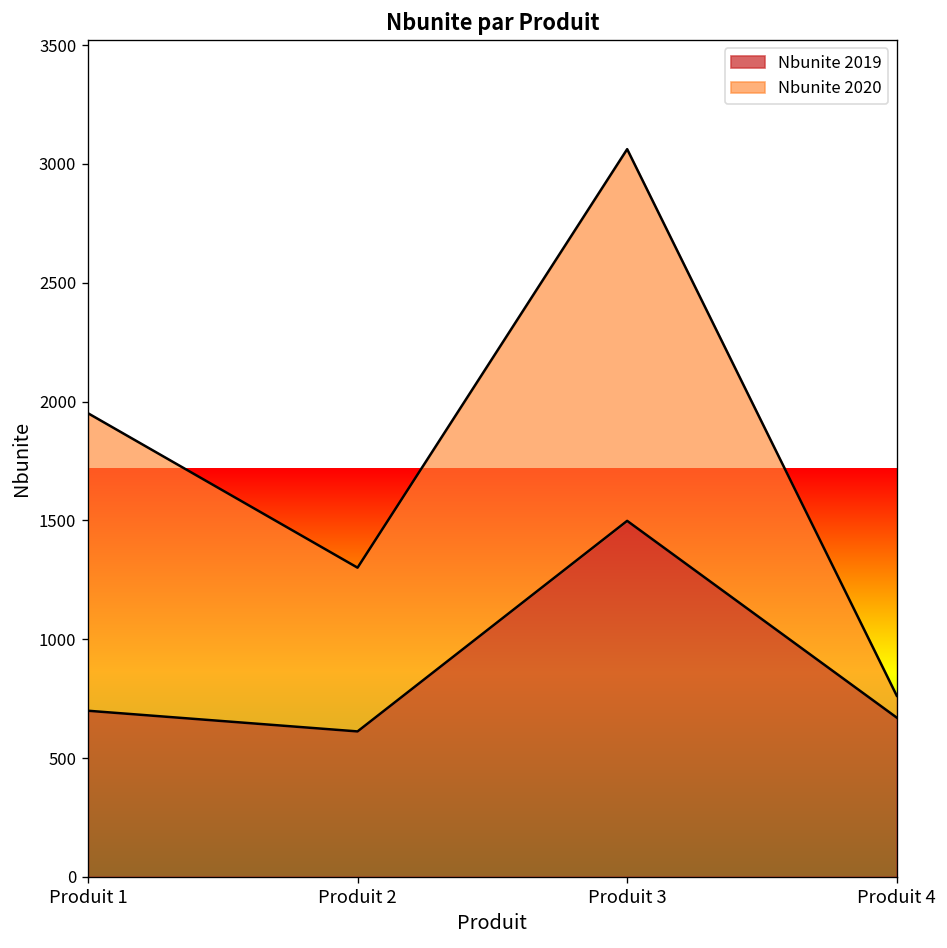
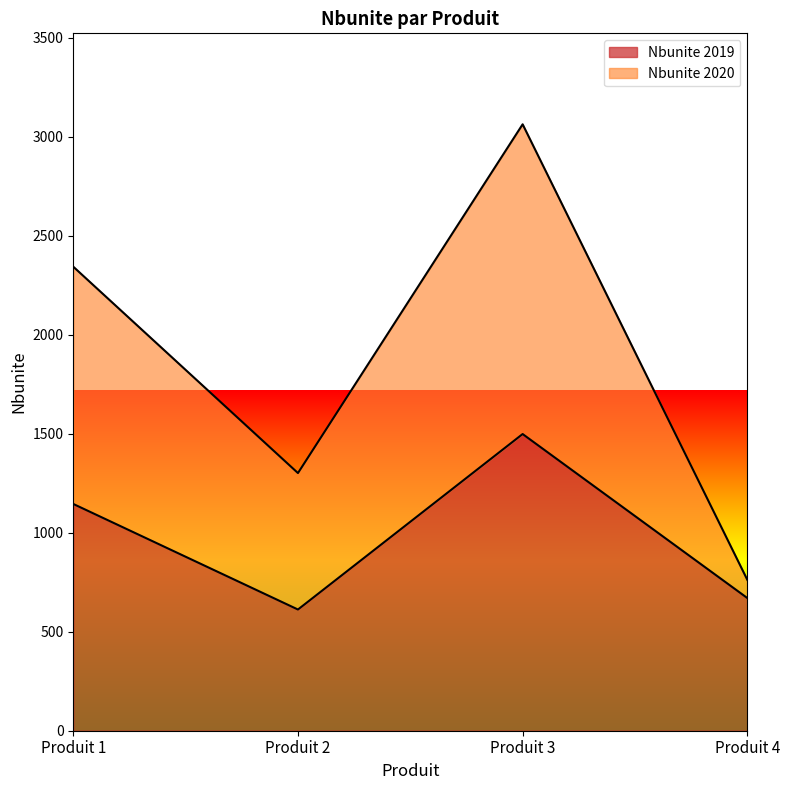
  {
    "Nbunite 2019": {
-     "Produit 1": 700,
+     "Produit 1": 1150,
      "Produit 2": 610,
      "Produit 3": 1500,
      "Produit 4": 670
    },
    "Nbunite 2020": {
-     "Produit 1": 1250,
+     "Produit 1": 1200,
      "Produit 2": 690,
      "Produit 3": 1560,
      "Produit 4": 90
    }
  }
